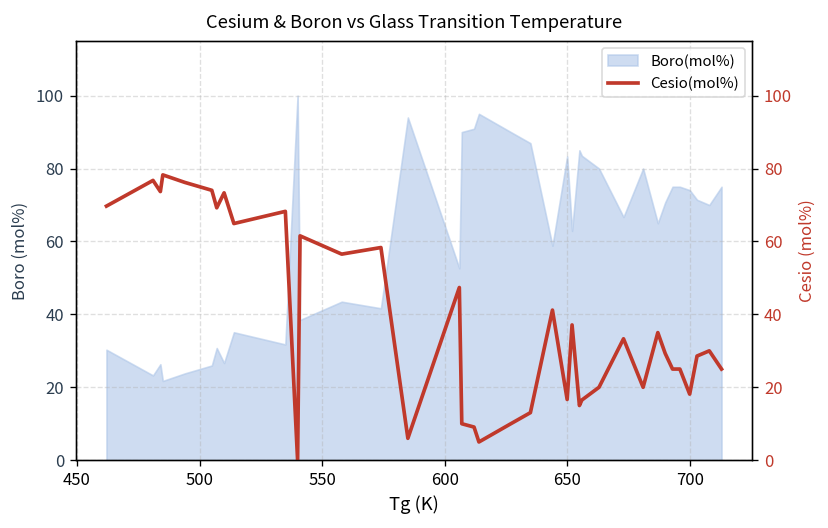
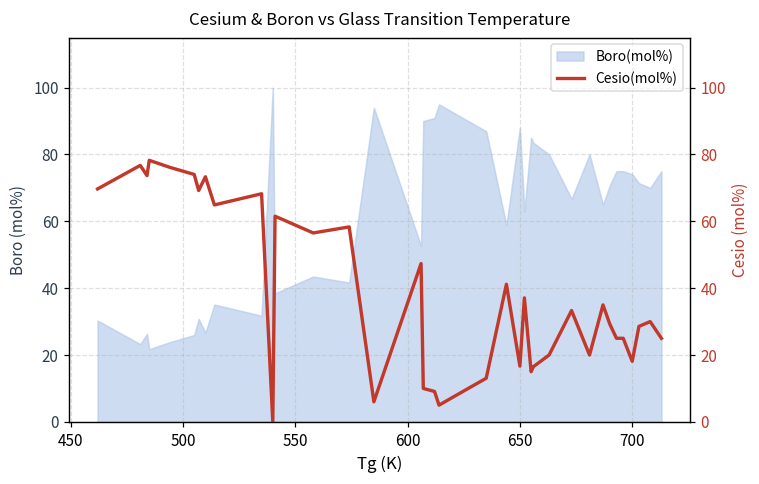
  {
    "Boro(mol%)": {
-     "650": 83,
+     "650": 88,
      "700": 74
    },
    "Cesio(mol%)": {
      "650": 17,
      "700": 18
    }
  }
